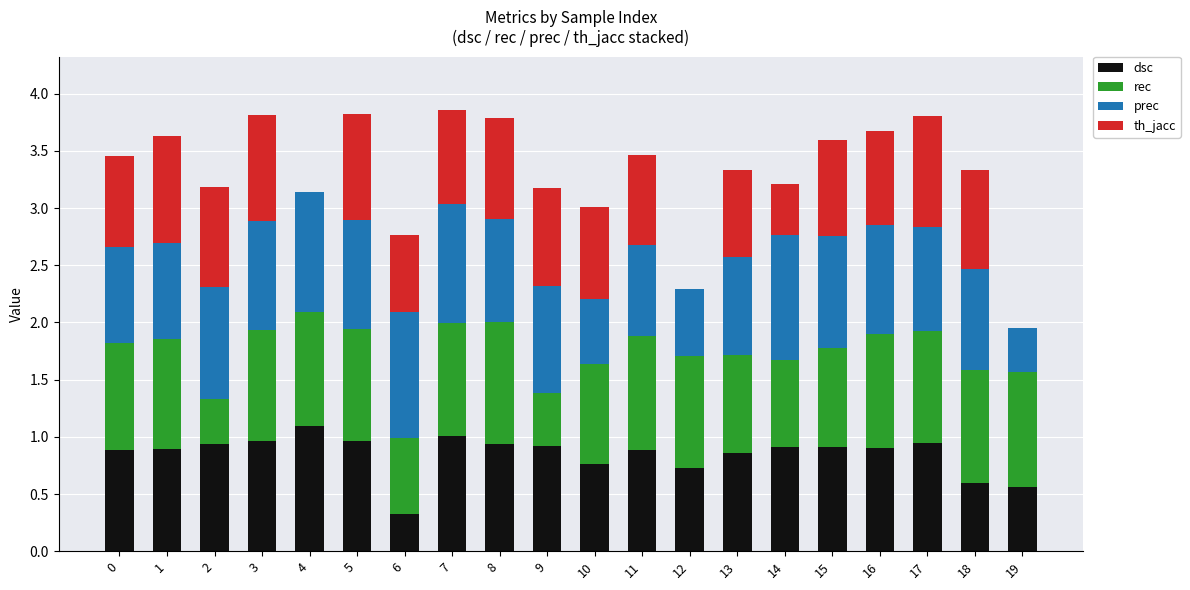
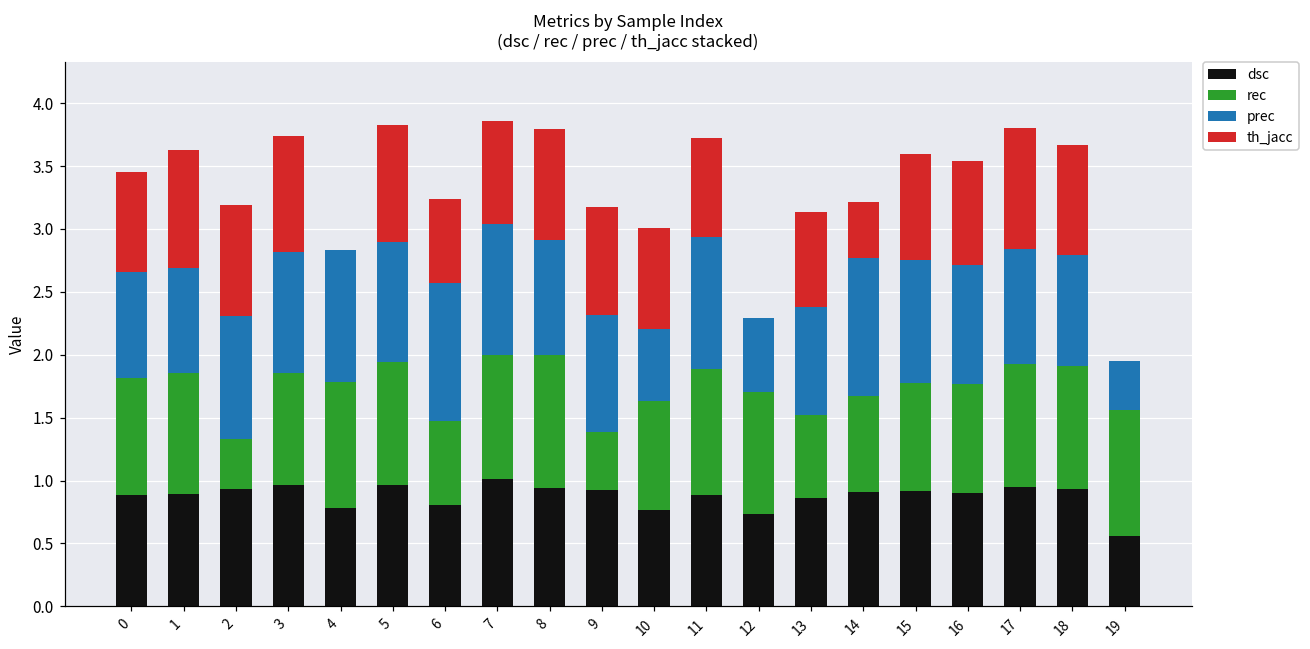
  {
    "dsc": {
      "0": 0.88,
      "1": 0.90,
      "2": 0.93,
      "3": 0.96,
-     "4": 1.09,
+     "4": 0.78,
      "5": 0.96,
-     "6": 0.32,
+     "6": 0.80,
      "7": 1.01,
      "8": 0.94,
      "9": 0.92,
      "10": 0.76,
      "11": 0.88,
      "12": 0.73,
      "13": 0.86,
      "14": 0.91,
      "15": 0.91,
      "16": 0.90,
      "17": 0.95,
-     "18": 0.60,
+     "18": 0.93,
      "19": 0.56
    },
    "rec": {
      "0": 0.93,
      "1": 0.96,
      "2": 0.40,
-     "3": 0.97,
+     "3": 0.89,
      "4": 1.00,
      "5": 0.98,
      "6": 0.67,
      "7": 0.99,
      "8": 1.06,
      "9": 0.46,
      "10": 0.87,
      "11": 1.00,
      "12": 0.98,
-     "13": 0.86,
+     "13": 0.66,
      "14": 0.76,
      "15": 0.86,
-     "16": 1.00,
+     "16": 0.86,
      "17": 0.98,
      "18": 0.98,
      "19": 1.00
    },
    "prec": {
      "0": 0.84,
      "1": 0.84,
      "2": 0.98,
      "3": 0.96,
      "4": 1.05,
      "5": 0.95,
      "6": 1.10,
      "7": 1.04,
      "8": 0.91,
      "9": 0.93,
      "10": 0.57,
-     "11": 0.79,
+     "11": 1.05,
      "12": 0.58,
      "13": 0.86,
      "14": 1.10,
      "15": 0.98,
      "16": 0.95,
      "17": 0.91,
      "18": 0.88,
      "19": 0.39
    },
    "th_jacc": {
      "0": 0.79,
      "1": 0.93,
      "2": 0.88,
      "3": 0.93,
      "4": 0.00,
      "5": 0.93,
      "6": 0.67,
      "7": 0.82,
      "8": 0.88,
      "9": 0.86,
      "10": 0.81,
      "11": 0.79,
      "12": 0.00,
      "13": 0.75,
      "14": 0.45,
      "15": 0.84,
      "16": 0.82,
      "17": 0.97,
      "18": 0.87,
      "19": 0.00
    }
  }
